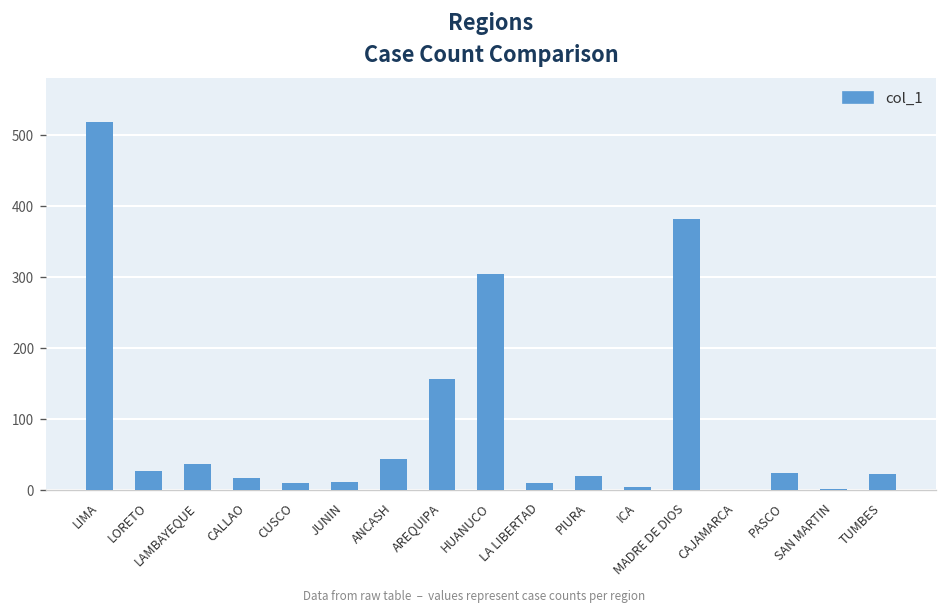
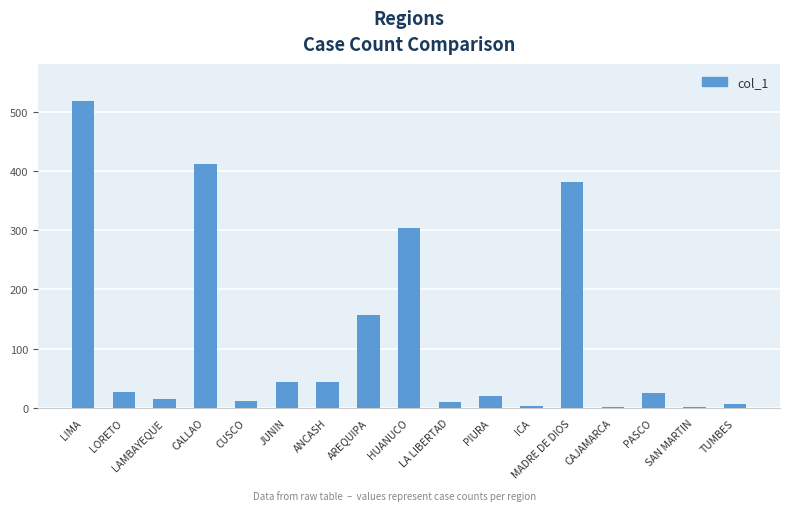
  {
    "LIMA": 520,
    "LORETO": 30,
-   "LAMBAYEQUE": 40,
-   "CALLAO": 20,
+   "LAMBAYEQUE": 20,
+   "CALLAO": 410,
    "CUSCO": 10,
-   "JUNIN": 10,
+   "JUNIN": 40,
    "ANCASH": 40,
    "AREQUIPA": 160,
    "HUANUCO": 300,
    "LA LIBERTAD": 10,
    "PIURA": 20,
    "MADRE DE DIOS": 380,
    "PASCO": 30,
-   "TUMBES": 20
+   "TUMBES": 10
  }
